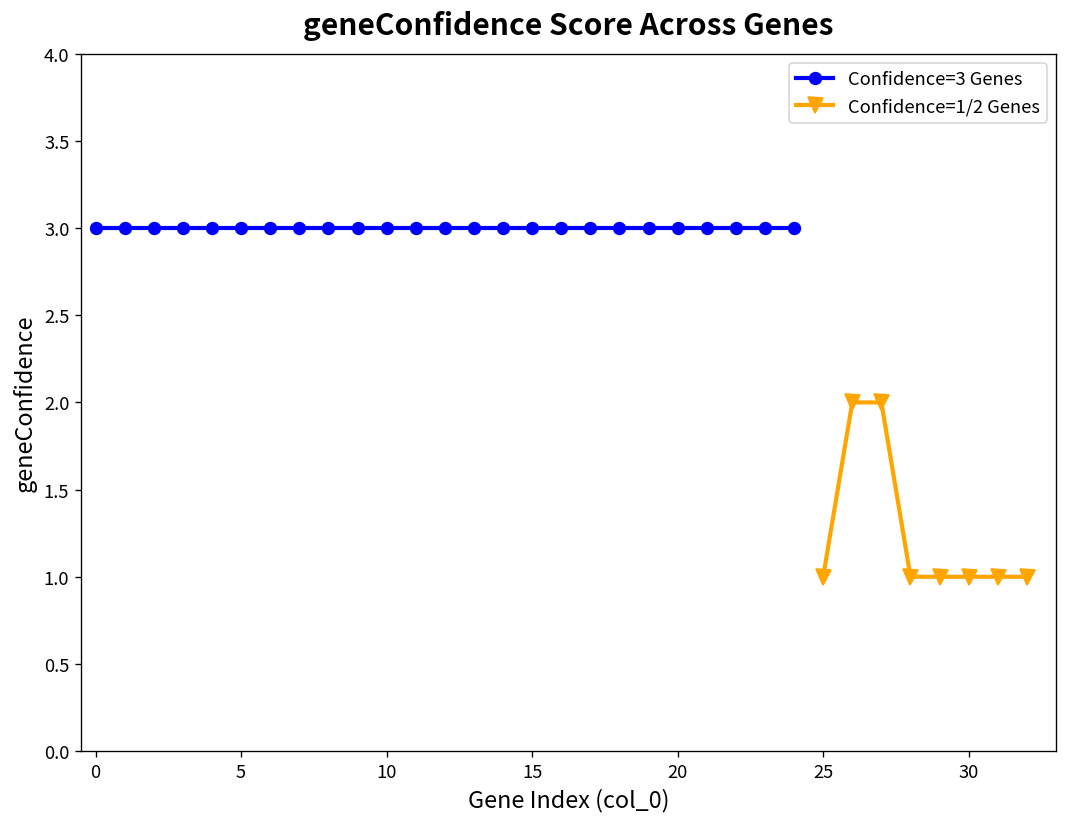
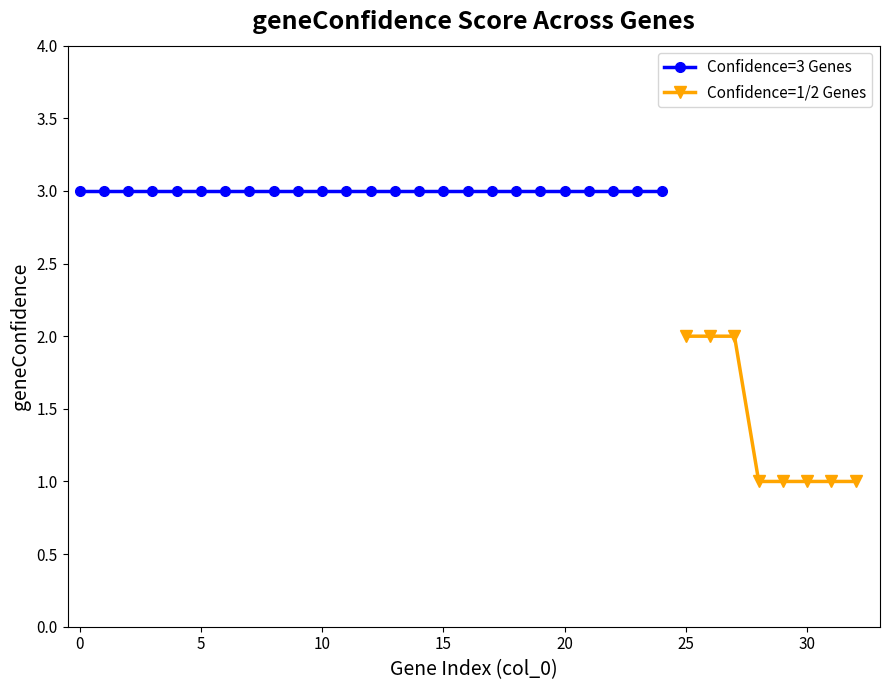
  {
    "Confidence=3 Genes": {
      "0": 3,
      "5": 3,
      "10": 3,
      "15": 3,
      "20": 3
    },
    "Confidence=1/2 Genes": {
-     "25": 1,
+     "25": 2,
      "30": 1
    }
  }
